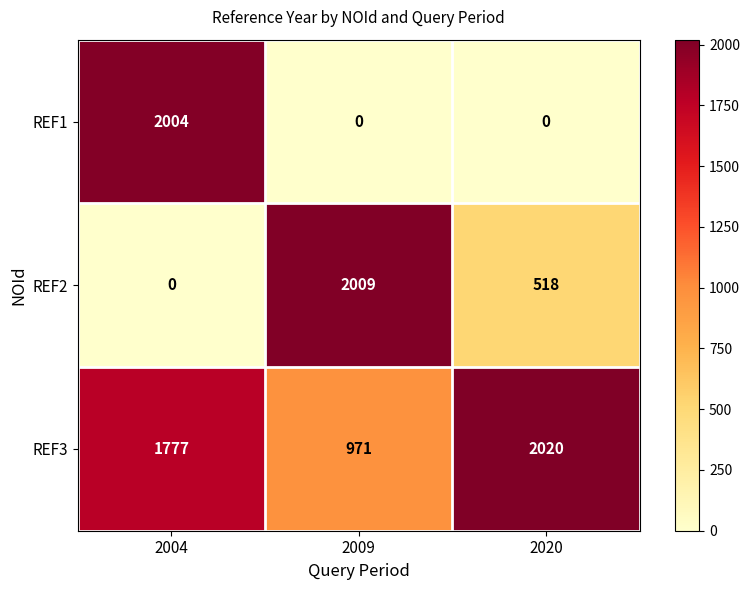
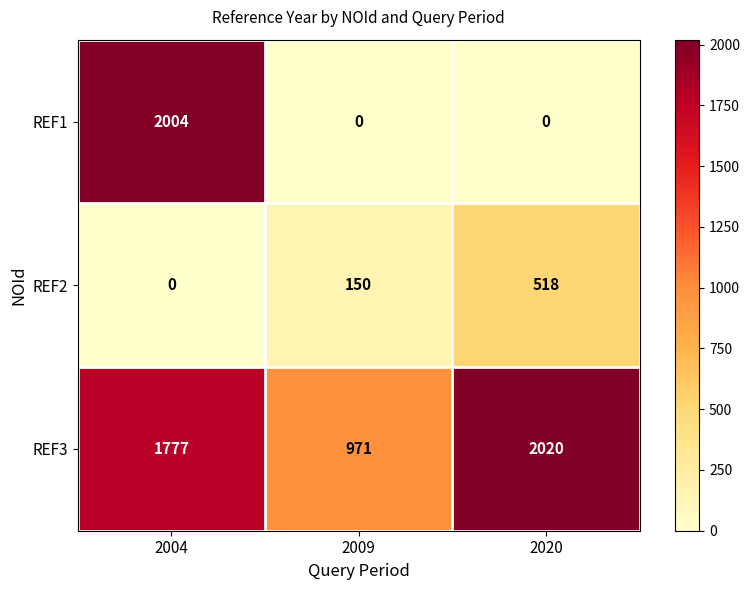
  {
    "REF1": {
      "2004": 2004,
      "2009": 0,
      "2020": 0
    },
    "REF2": {
      "2004": 0,
-     "2009": 2009,
+     "2009": 150,
      "2020": 518
    },
    "REF3": {
      "2004": 1777,
      "2009": 971,
      "2020": 2020
    }
  }
